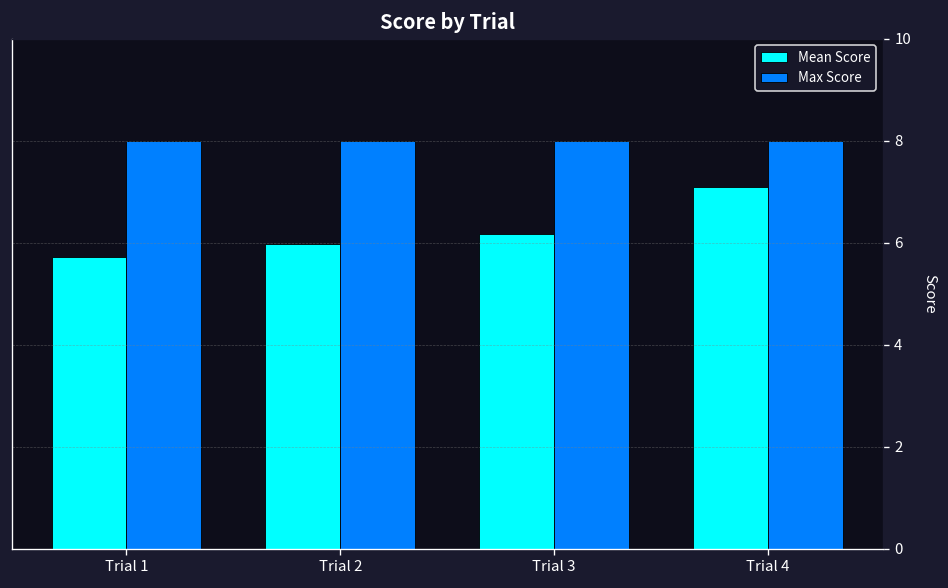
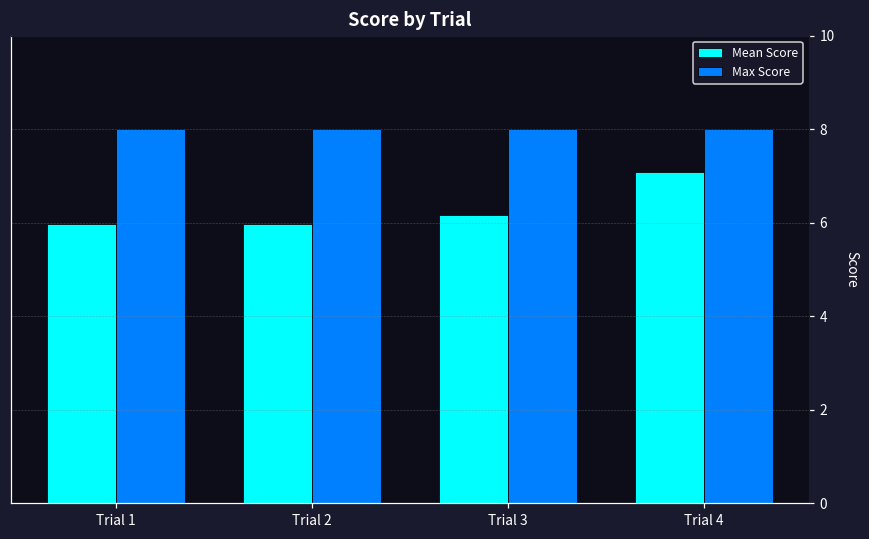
  {
    "Mean Score": {
-     "Trial 1": 5.7,
+     "Trial 1": 6.0,
      "Trial 2": 6.0,
      "Trial 3": 6.2,
      "Trial 4": 7.1
    },
    "Max Score": {
      "Trial 1": 8.0,
      "Trial 2": 8.0,
      "Trial 3": 8.0,
      "Trial 4": 8.0
    }
  }
